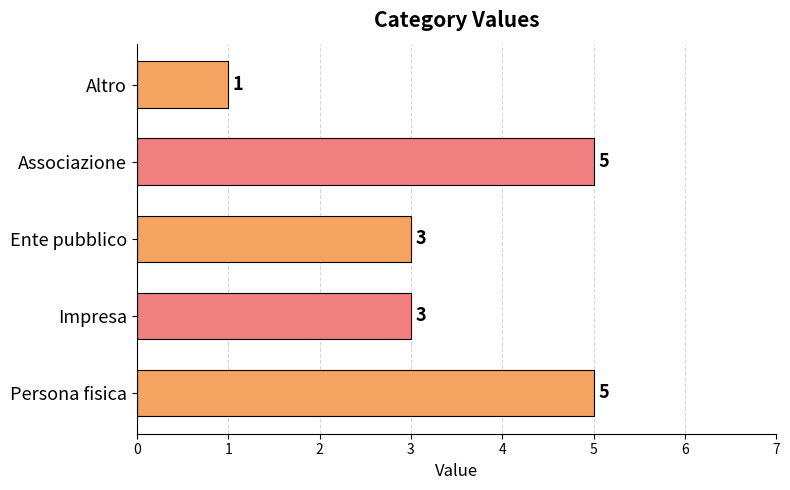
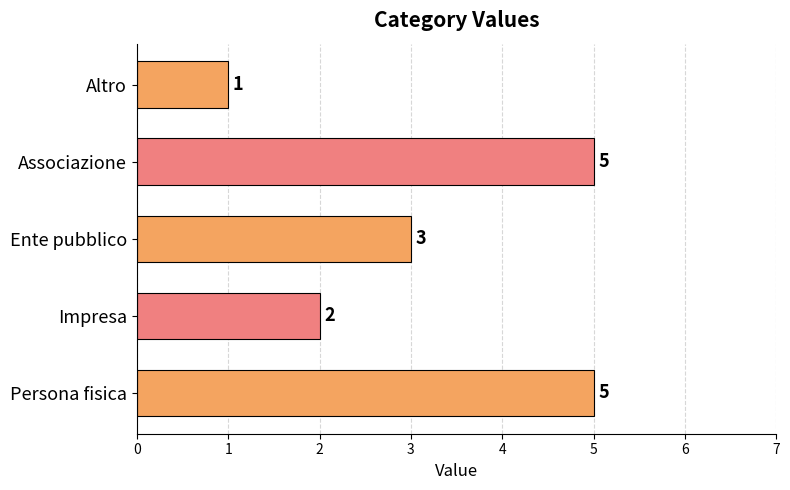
  {
    "Altro": 1,
    "Associazione": 5,
    "Ente pubblico": 3,
-   "Impresa": 3,
+   "Impresa": 2,
    "Persona fisica": 5
  }
